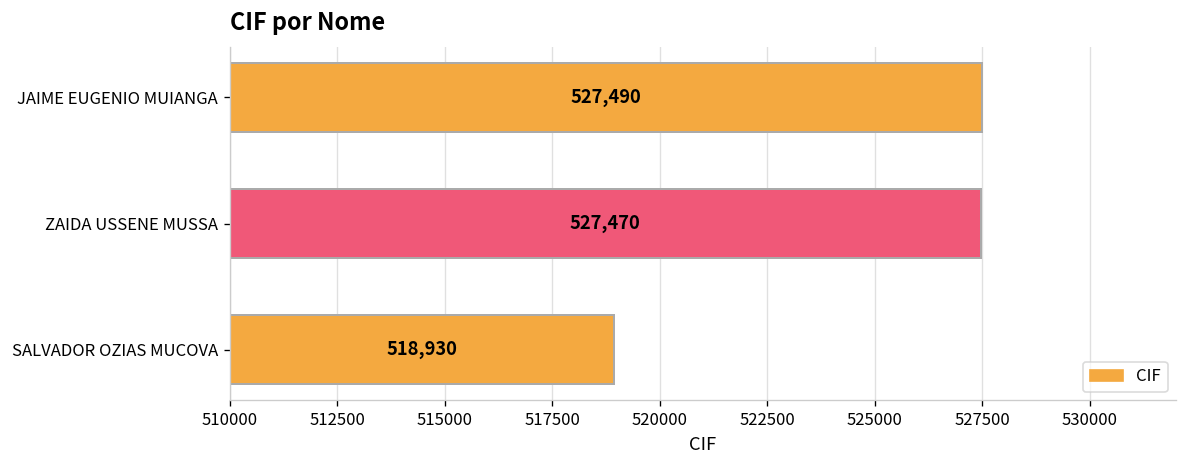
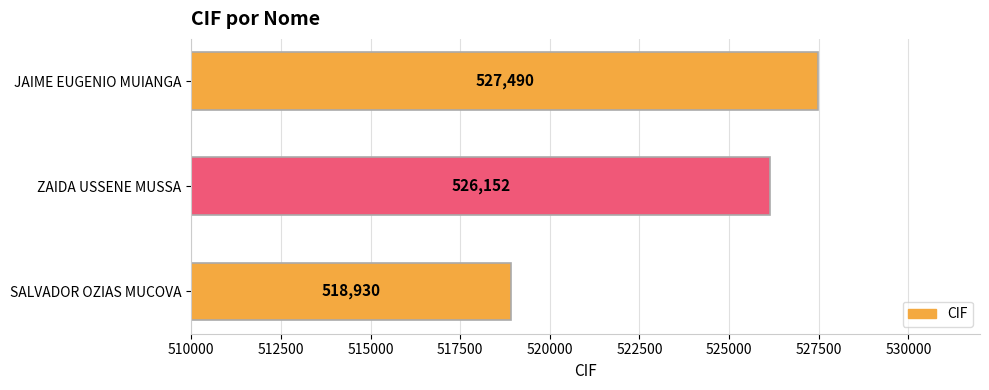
  {
    "JAIME EUGENIO MUIANGA": "527,490",
-   "ZAIDA USSENE MUSSA": "527,470",
+   "ZAIDA USSENE MUSSA": "526,152",
    "SALVADOR OZIAS MUCOVA": "518,930"
  }
